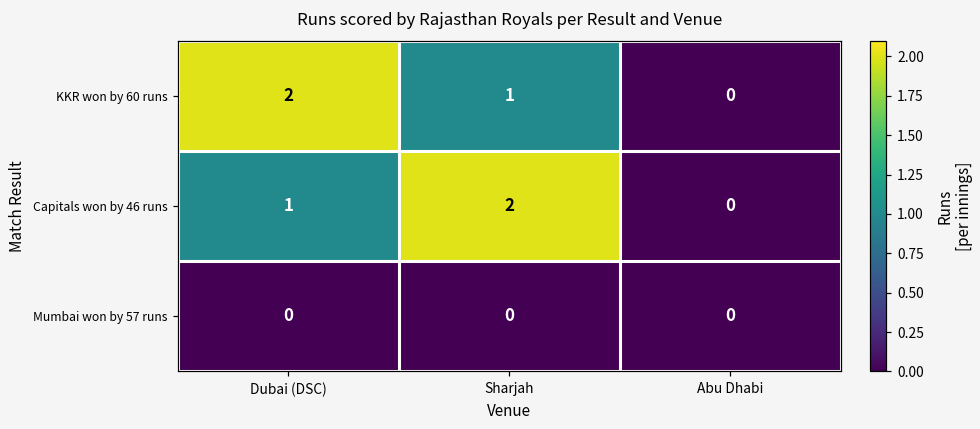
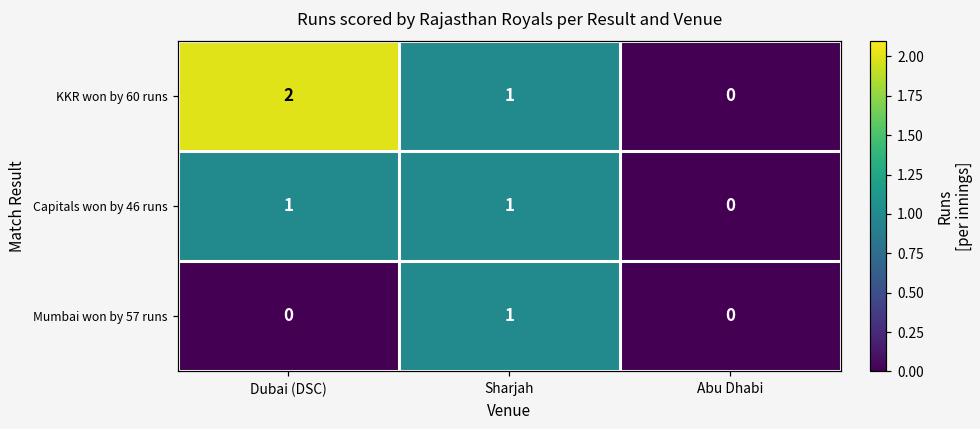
  {
    "KKR won by 60 runs": {
      "Dubai (DSC)": 2,
      "Sharjah": 1,
      "Abu Dhabi": 0
    },
    "Capitals won by 46 runs": {
      "Dubai (DSC)": 1,
-     "Sharjah": 2,
+     "Sharjah": 1,
      "Abu Dhabi": 0
    },
    "Mumbai won by 57 runs": {
      "Dubai (DSC)": 0,
-     "Sharjah": 0,
+     "Sharjah": 1,
      "Abu Dhabi": 0
    }
  }
